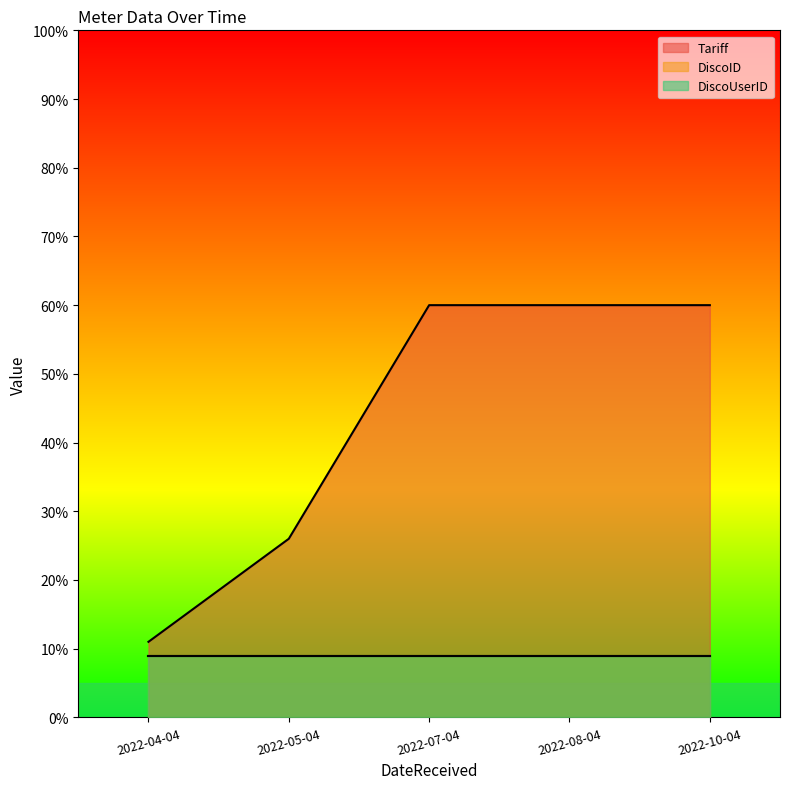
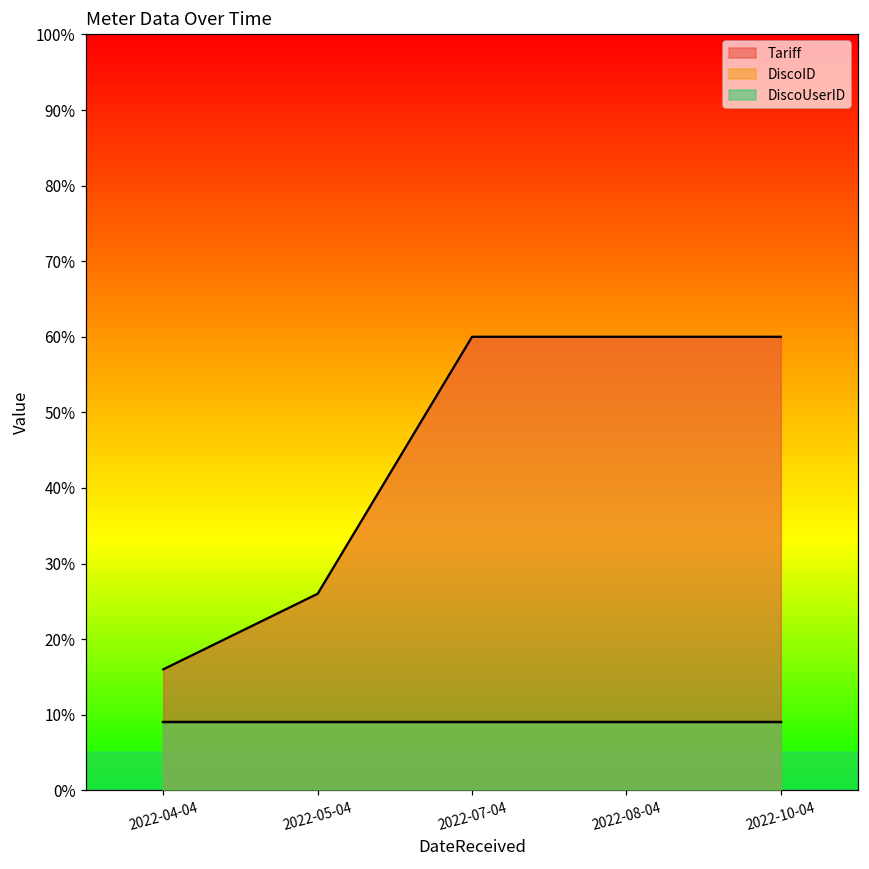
  {
    "Tariff": {
-     "2022-04-04": "11%",
+     "2022-04-04": "16%",
      "2022-05-04": "26%",
      "2022-07-04": "60%",
      "2022-08-04": "60%",
      "2022-10-04": "60%"
    },
    "DiscoUserID": {
      "2022-04-04": "9%",
      "2022-05-04": "9%",
      "2022-07-04": "9%",
      "2022-08-04": "9%",
      "2022-10-04": "9%"
    }
  }
